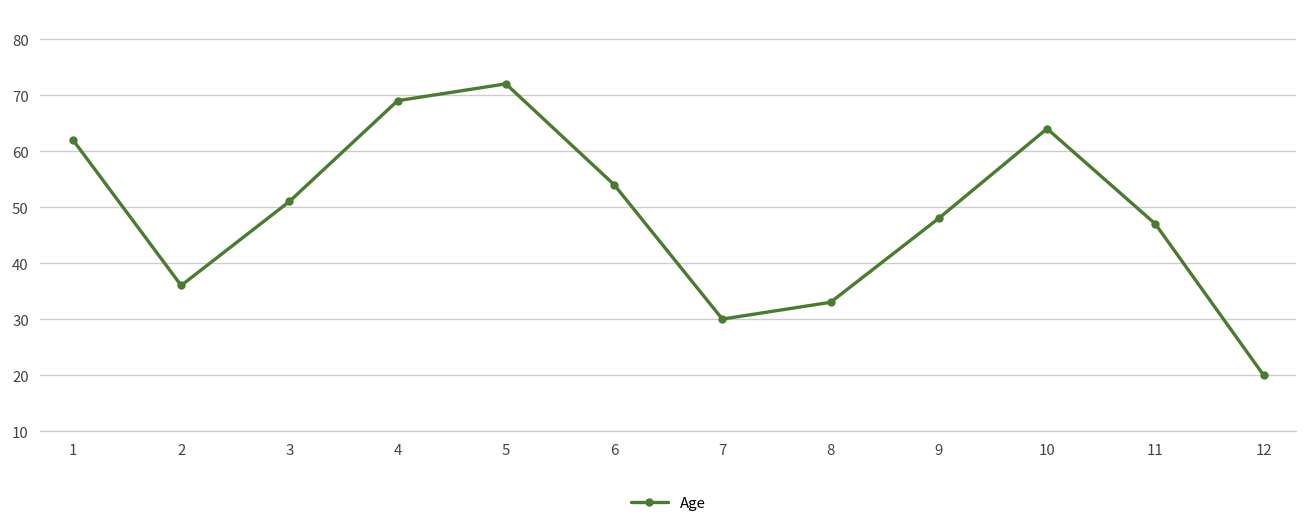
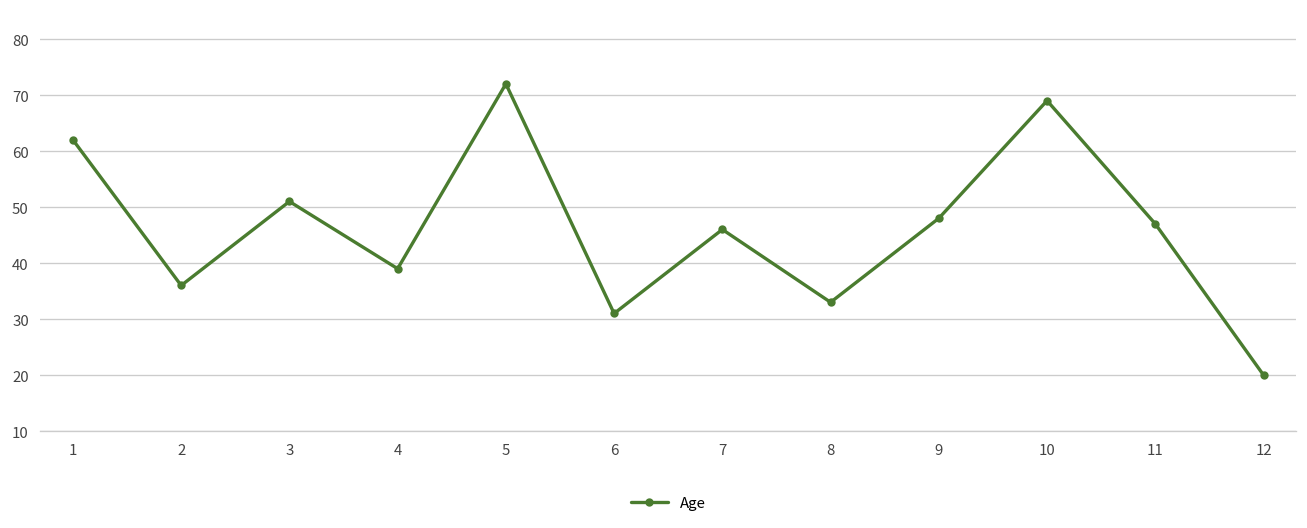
  {
    "1": 62,
    "2": 36,
    "3": 51,
-   "4": 69,
+   "4": 39,
    "5": 72,
-   "6": 54,
-   "7": 30,
+   "6": 31,
+   "7": 46,
    "8": 33,
    "9": 48,
-   "10": 64,
+   "10": 69,
    "11": 47,
    "12": 20
  }
